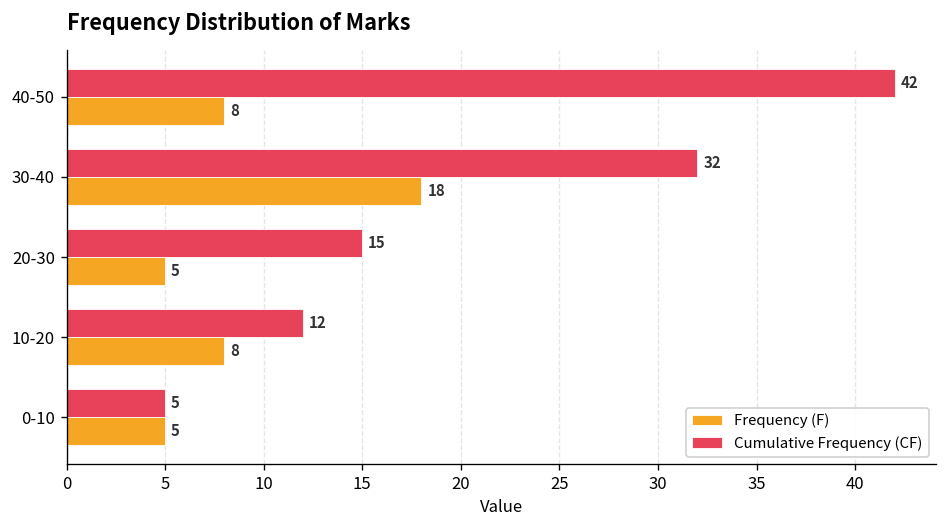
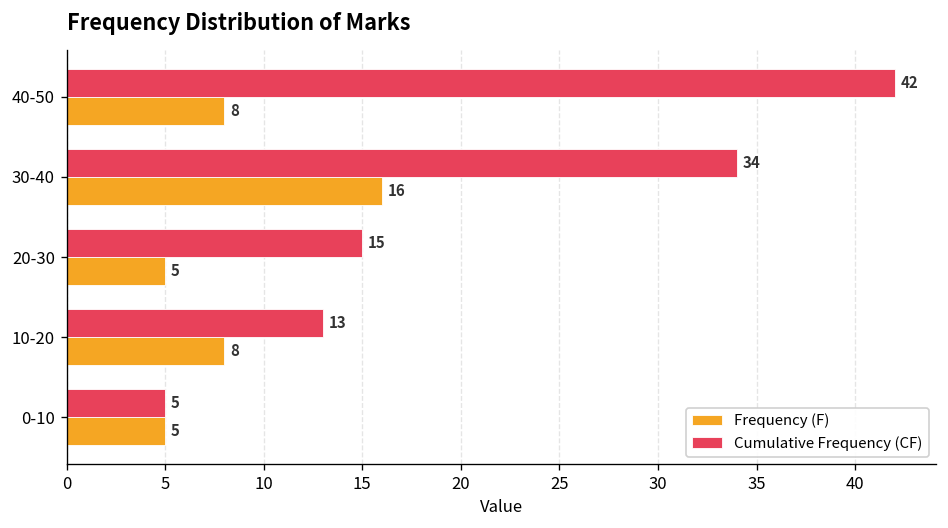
  {
    "Frequency (F)": {
      "40-50": 8,
-     "30-40": 18,
+     "30-40": 16,
      "20-30": 5,
      "10-20": 8,
      "0-10": 5
    },
    "Cumulative Frequency (CF)": {
      "40-50": 42,
-     "30-40": 32,
+     "30-40": 34,
      "20-30": 15,
-     "10-20": 12,
+     "10-20": 13,
      "0-10": 5
    }
  }
